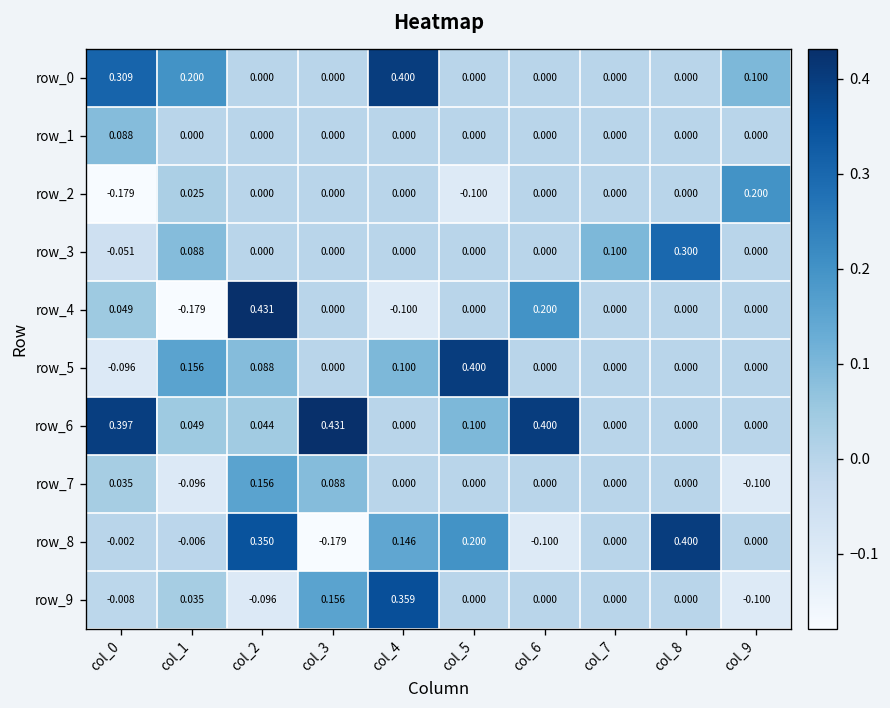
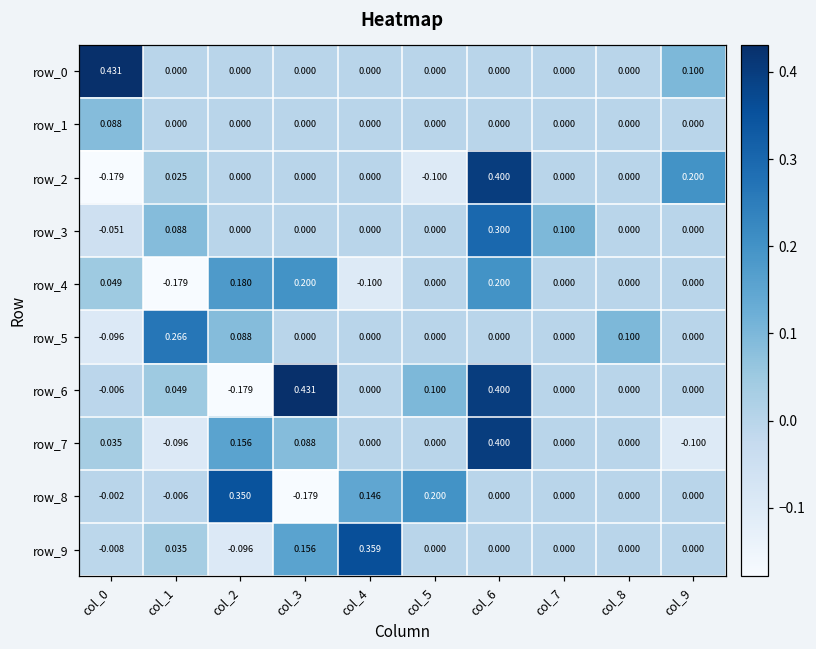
  {
    "row_0": {
-     "col_0": 0.309,
-     "col_1": 0.200,
+     "col_0": 0.431,
+     "col_1": 0.000,
      "col_2": 0.000,
      "col_3": 0.000,
-     "col_4": 0.400,
+     "col_4": 0.000,
      "col_5": 0.000,
      "col_6": 0.000,
      "col_7": 0.000,
      "col_8": 0.000,
      "col_9": 0.100
    },
    "row_1": {
      "col_0": 0.088,
      "col_1": 0.000,
      "col_2": 0.000,
      "col_3": 0.000,
      "col_4": 0.000,
      "col_5": 0.000,
      "col_6": 0.000,
      "col_7": 0.000,
      "col_8": 0.000,
      "col_9": 0.000
    },
    "row_2": {
      "col_0": -0.179,
      "col_1": 0.025,
      "col_2": 0.000,
      "col_3": 0.000,
      "col_4": 0.000,
      "col_5": -0.100,
-     "col_6": 0.000,
+     "col_6": 0.400,
      "col_7": 0.000,
      "col_8": 0.000,
      "col_9": 0.200
    },
    "row_3": {
      "col_0": -0.051,
      "col_1": 0.088,
      "col_2": 0.000,
      "col_3": 0.000,
      "col_4": 0.000,
      "col_5": 0.000,
-     "col_6": 0.000,
+     "col_6": 0.300,
      "col_7": 0.100,
-     "col_8": 0.300,
+     "col_8": 0.000,
      "col_9": 0.000
    },
    "row_4": {
      "col_0": 0.049,
      "col_1": -0.179,
-     "col_2": 0.431,
-     "col_3": 0.000,
+     "col_2": 0.180,
+     "col_3": 0.200,
      "col_4": -0.100,
      "col_5": 0.000,
      "col_6": 0.200,
      "col_7": 0.000,
      "col_8": 0.000,
      "col_9": 0.000
    },
    "row_5": {
      "col_0": -0.096,
-     "col_1": 0.156,
+     "col_1": 0.266,
      "col_2": 0.088,
      "col_3": 0.000,
-     "col_4": 0.100,
-     "col_5": 0.400,
+     "col_4": 0.000,
+     "col_5": 0.000,
      "col_6": 0.000,
      "col_7": 0.000,
-     "col_8": 0.000,
+     "col_8": 0.100,
      "col_9": 0.000
    },
    "row_6": {
-     "col_0": 0.397,
+     "col_0": -0.006,
      "col_1": 0.049,
-     "col_2": 0.044,
+     "col_2": -0.179,
      "col_3": 0.431,
      "col_4": 0.000,
      "col_5": 0.100,
      "col_6": 0.400,
      "col_7": 0.000,
      "col_8": 0.000,
      "col_9": 0.000
    },
    "row_7": {
      "col_0": 0.035,
      "col_1": -0.096,
      "col_2": 0.156,
      "col_3": 0.088,
      "col_4": 0.000,
      "col_5": 0.000,
-     "col_6": 0.000,
+     "col_6": 0.400,
      "col_7": 0.000,
      "col_8": 0.000,
      "col_9": -0.100
    },
    "row_8": {
      "col_0": -0.002,
      "col_1": -0.006,
      "col_2": 0.350,
      "col_3": -0.179,
      "col_4": 0.146,
      "col_5": 0.200,
-     "col_6": -0.100,
+     "col_6": 0.000,
      "col_7": 0.000,
-     "col_8": 0.400,
+     "col_8": 0.000,
      "col_9": 0.000
    },
    "row_9": {
      "col_0": -0.008,
      "col_1": 0.035,
      "col_2": -0.096,
      "col_3": 0.156,
      "col_4": 0.359,
      "col_5": 0.000,
      "col_6": 0.000,
      "col_7": 0.000,
      "col_8": 0.000,
-     "col_9": -0.100
+     "col_9": 0.000
    }
  }
